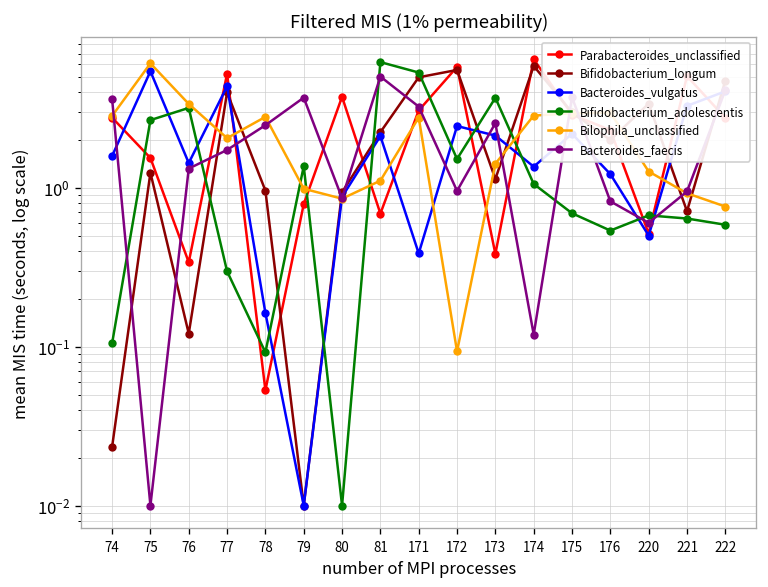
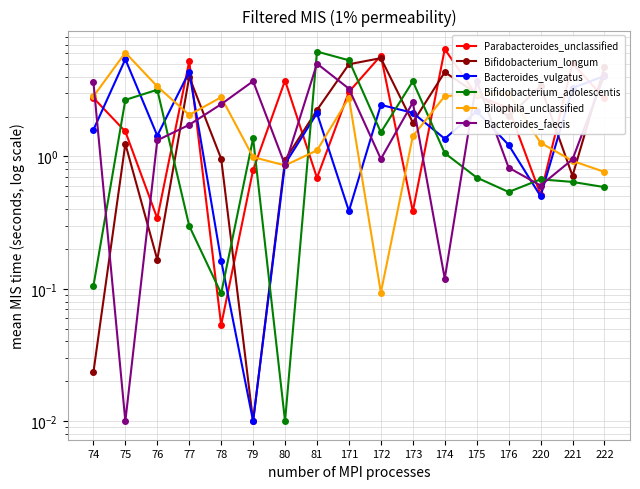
  {
    "Parabacteroides_unclassified": {
      "75": 1.5,
      "76": 0.34,
      "77": 5.2,
      "78": 0.053,
      "79": 0.8,
      "80": 3.7,
      "81": 0.7,
      "171": 3.1,
      "173": 0.38,
      "174": 6
    },
    "Bifidobacterium_longum": {
      "74": 0.023,
      "75": 1.2,
-     "76": 0.12,
+     "76": 0.17,
      "77": 4.0,
      "78": 1.0,
      "80": 0.9,
      "81": 2.2,
      "171": 5.0,
-     "173": 1.1,
-     "174": 6,
+     "173": 1.8,
+     "174": 4.3,
      "221": 0.7
    },
    "Bacteroides_vulgatus": {
      "74": 1.6,
      "75": 5.4,
      "76": 1.4,
      "77": 4.4,
      "78": 0.16,
      "81": 2.1,
      "171": 0.39,
      "172": 2.4,
      "173": 2.1,
      "174": 1.4,
      "176": 1.2
    },
    "Bifidobacterium_adolescentis": {
      "74": 0.10,
      "75": 2.7,
      "76": 3.2,
      "77": 0.30,
      "78": 0.09,
      "79": 1.4,
      "80": 0.01,
      "81": 6,
      "171": 5.3,
      "172": 1.5,
      "173": 3.7,
      "174": 1.1,
      "175": 0.7,
      "176": 0.54,
      "220": 0.7,
      "221": 0.6,
      "222": 0.6
    },
    "Bilophila_unclassified": {
      "75": 6,
      "76": 3.4,
      "77": 2.1,
      "78": 2.8,
      "79": 1.0,
      "81": 1.1,
      "171": 2.8,
      "172": 0.09,
      "173": 1.4,
      "174": 2.9,
      "220": 1.3,
      "222": 0.8
    },
    "Bacteroides_faecis": {
      "74": 3.6,
      "75": 0.01,
      "76": 1.3,
      "77": 1.7,
      "78": 2.5,
      "79": 3.7,
      "81": 5.0,
      "171": 3.2,
      "172": 1.0,
      "173": 2.6,
      "174": 0.12,
      "176": 0.8,
      "220": 0.6
    }
  }
